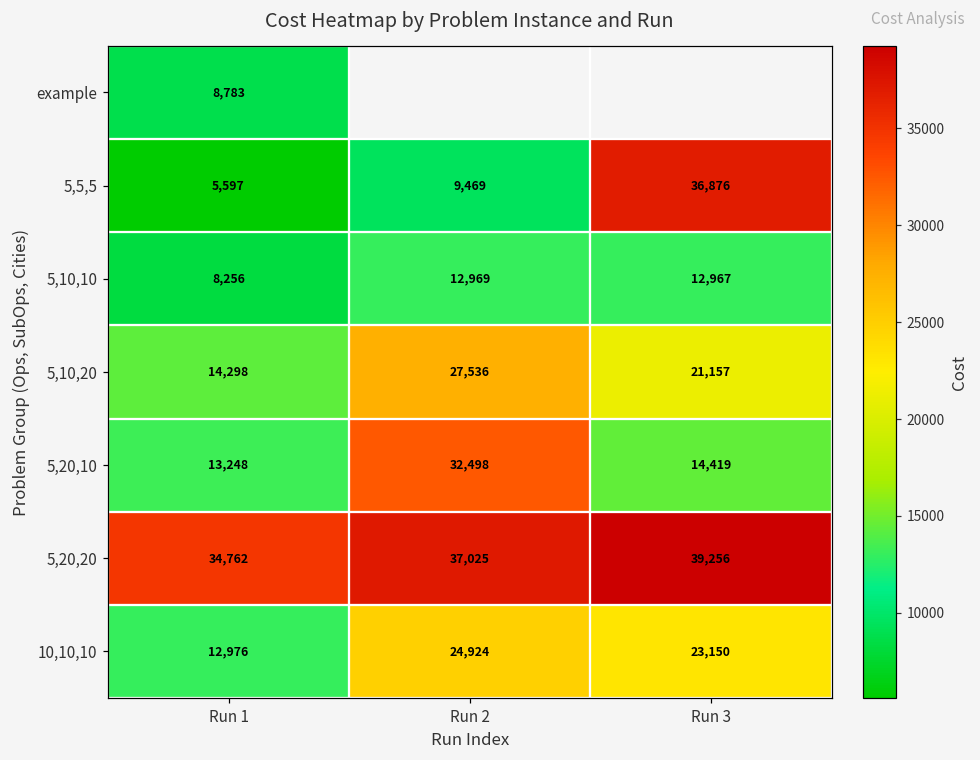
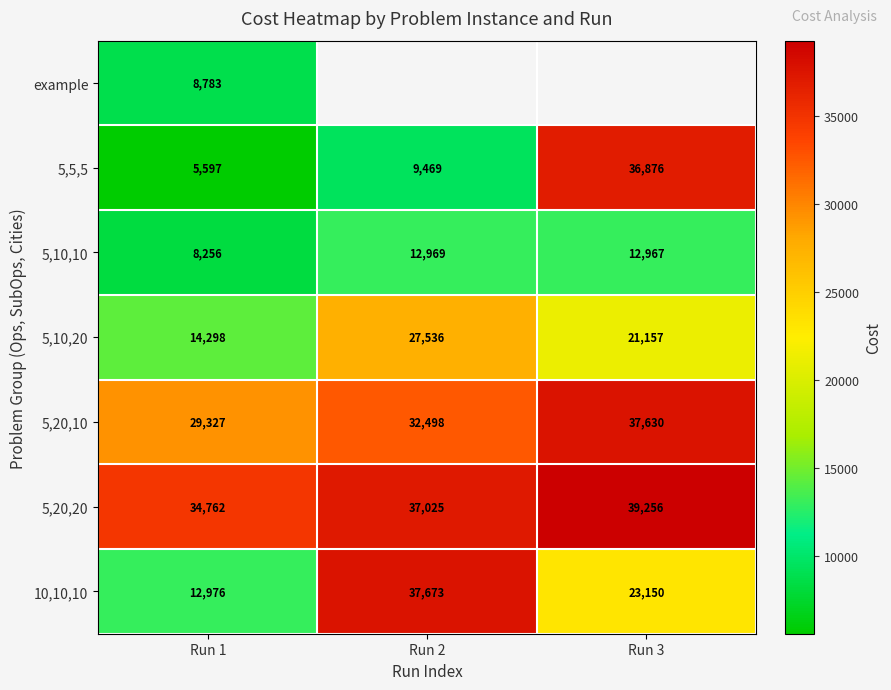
  {
    "example": {
      "Run 1": "8,783"
    },
    "5,5,5": {
      "Run 1": "5,597",
      "Run 2": "9,469",
      "Run 3": "36,876"
    },
    "5,10,10": {
      "Run 1": "8,256",
      "Run 2": "12,969",
      "Run 3": "12,967"
    },
    "5,10,20": {
      "Run 1": "14,298",
      "Run 2": "27,536",
      "Run 3": "21,157"
    },
    "5,20,10": {
-     "Run 1": "13,248",
+     "Run 1": "29,327",
      "Run 2": "32,498",
-     "Run 3": "14,419"
+     "Run 3": "37,630"
    },
    "5,20,20": {
      "Run 1": "34,762",
      "Run 2": "37,025",
      "Run 3": "39,256"
    },
    "10,10,10": {
      "Run 1": "12,976",
-     "Run 2": "24,924",
+     "Run 2": "37,673",
      "Run 3": "23,150"
    }
  }
